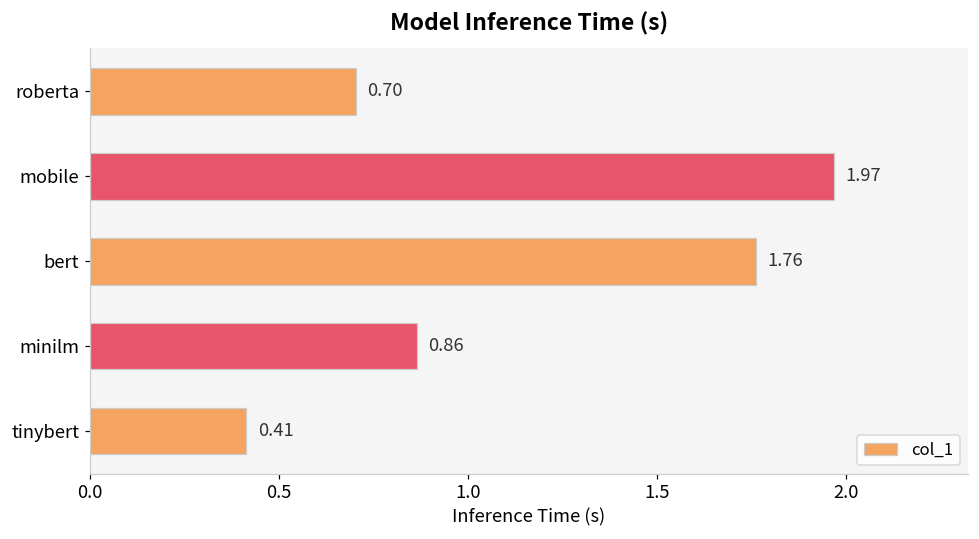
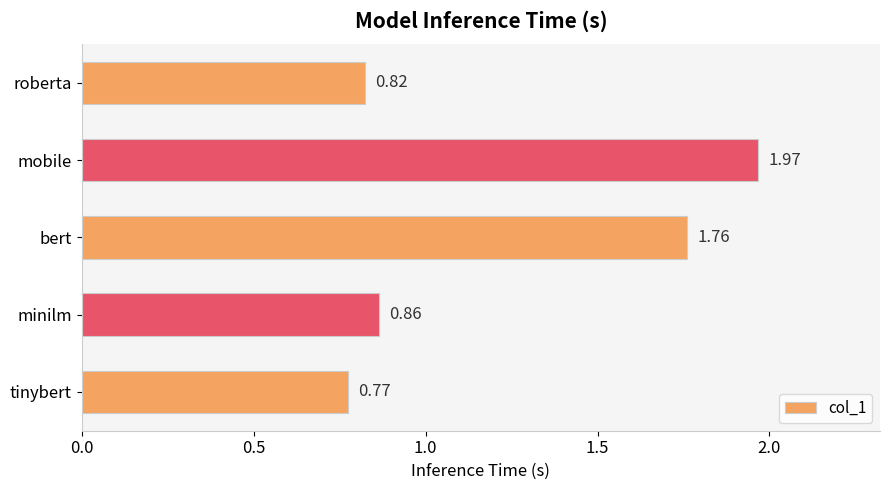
  {
-   "roberta": 0.70,
+   "roberta": 0.82,
    "mobile": 1.97,
    "bert": 1.76,
    "minilm": 0.86,
-   "tinybert": 0.41
+   "tinybert": 0.77
  }
